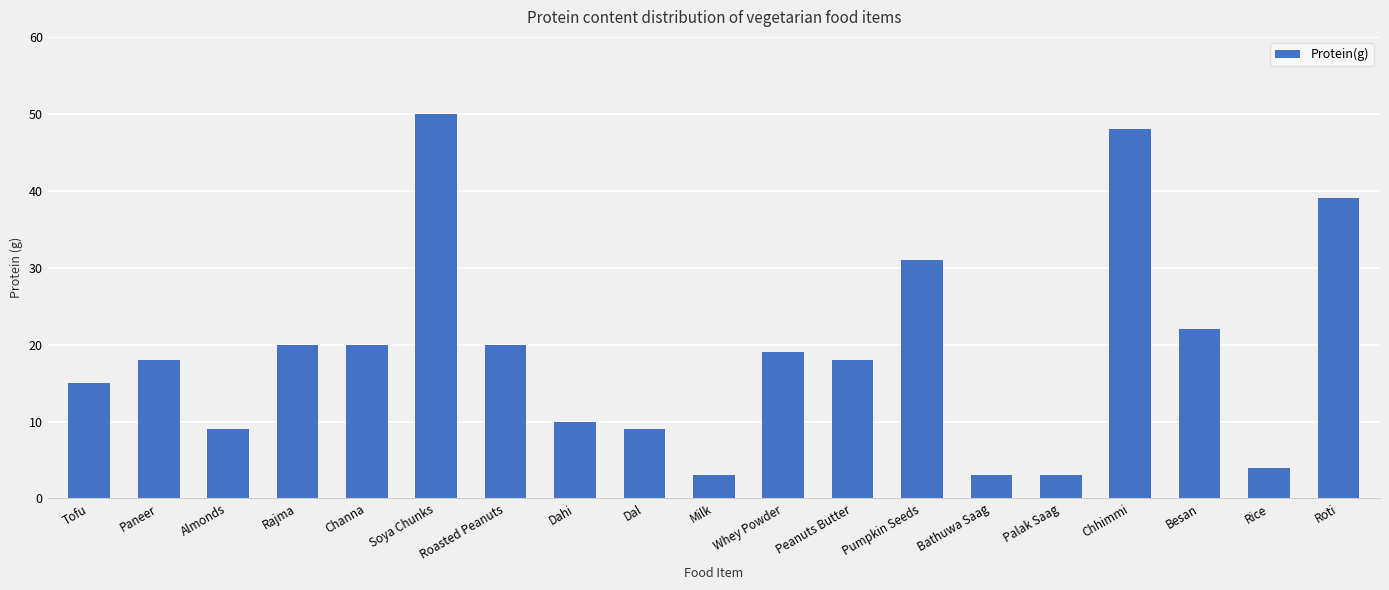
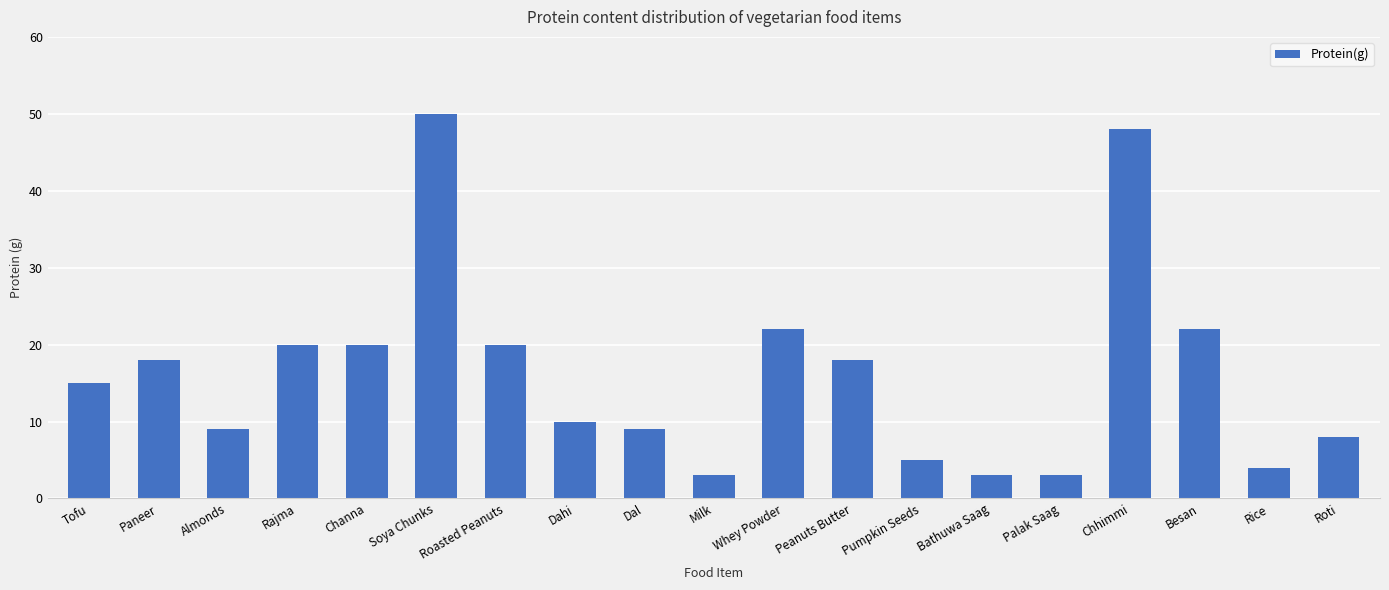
  {
    "Tofu": 15,
    "Paneer": 18,
    "Almonds": 9,
    "Rajma": 20,
    "Channa": 20,
    "Soya Chunks": 50,
    "Roasted Peanuts": 20,
    "Dahi": 10,
    "Dal": 9,
    "Milk": 3,
-   "Whey Powder": 19,
+   "Whey Powder": 22,
    "Peanuts Butter": 18,
-   "Pumpkin Seeds": 31,
+   "Pumpkin Seeds": 5,
    "Bathuwa Saag": 3,
    "Palak Saag": 3,
    "Chhimmi": 48,
    "Besan": 22,
    "Rice": 4,
-   "Roti": 39
+   "Roti": 8
  }
